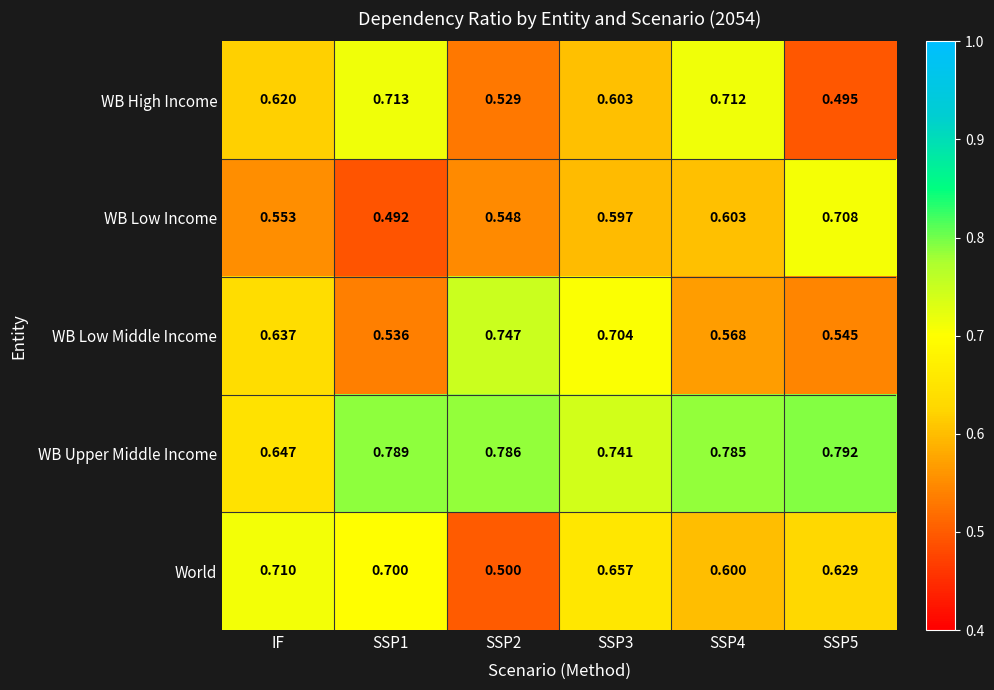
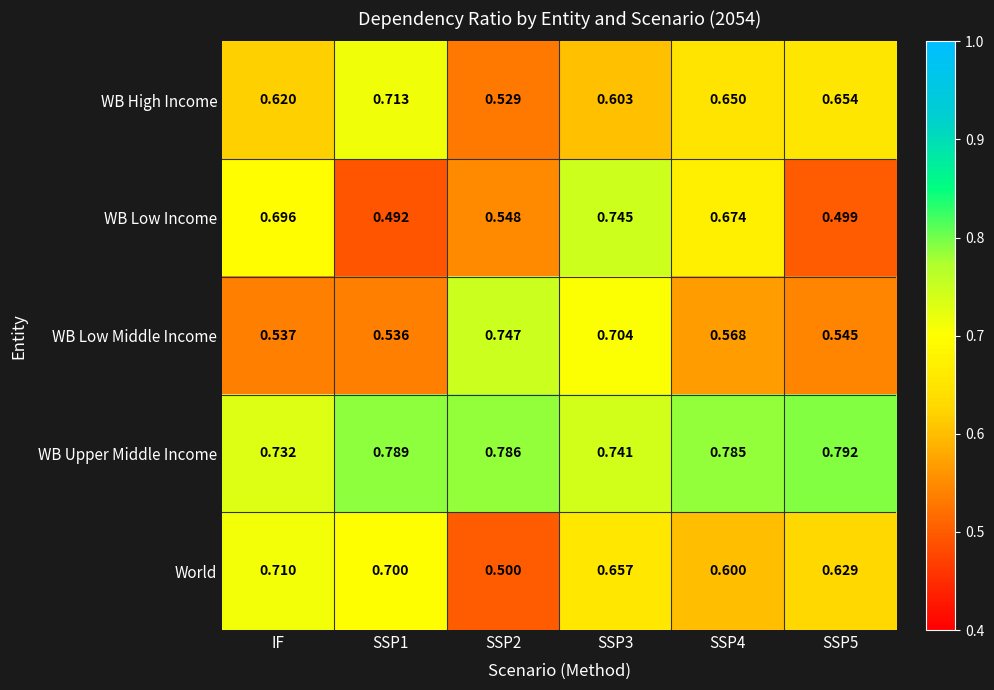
  {
    "WB High Income": {
      "IF": 0.620,
      "SSP1": 0.713,
      "SSP2": 0.529,
      "SSP3": 0.603,
-     "SSP4": 0.712,
-     "SSP5": 0.495
+     "SSP4": 0.650,
+     "SSP5": 0.654
    },
    "WB Low Income": {
-     "IF": 0.553,
+     "IF": 0.696,
      "SSP1": 0.492,
      "SSP2": 0.548,
-     "SSP3": 0.597,
-     "SSP4": 0.603,
-     "SSP5": 0.708
+     "SSP3": 0.745,
+     "SSP4": 0.674,
+     "SSP5": 0.499
    },
    "WB Low Middle Income": {
-     "IF": 0.637,
+     "IF": 0.537,
      "SSP1": 0.536,
      "SSP2": 0.747,
      "SSP3": 0.704,
      "SSP4": 0.568,
      "SSP5": 0.545
    },
    "WB Upper Middle Income": {
-     "IF": 0.647,
+     "IF": 0.732,
      "SSP1": 0.789,
      "SSP2": 0.786,
      "SSP3": 0.741,
      "SSP4": 0.785,
      "SSP5": 0.792
    },
    "World": {
      "IF": 0.710,
      "SSP1": 0.700,
      "SSP2": 0.500,
      "SSP3": 0.657,
      "SSP4": 0.600,
      "SSP5": 0.629
    }
  }
